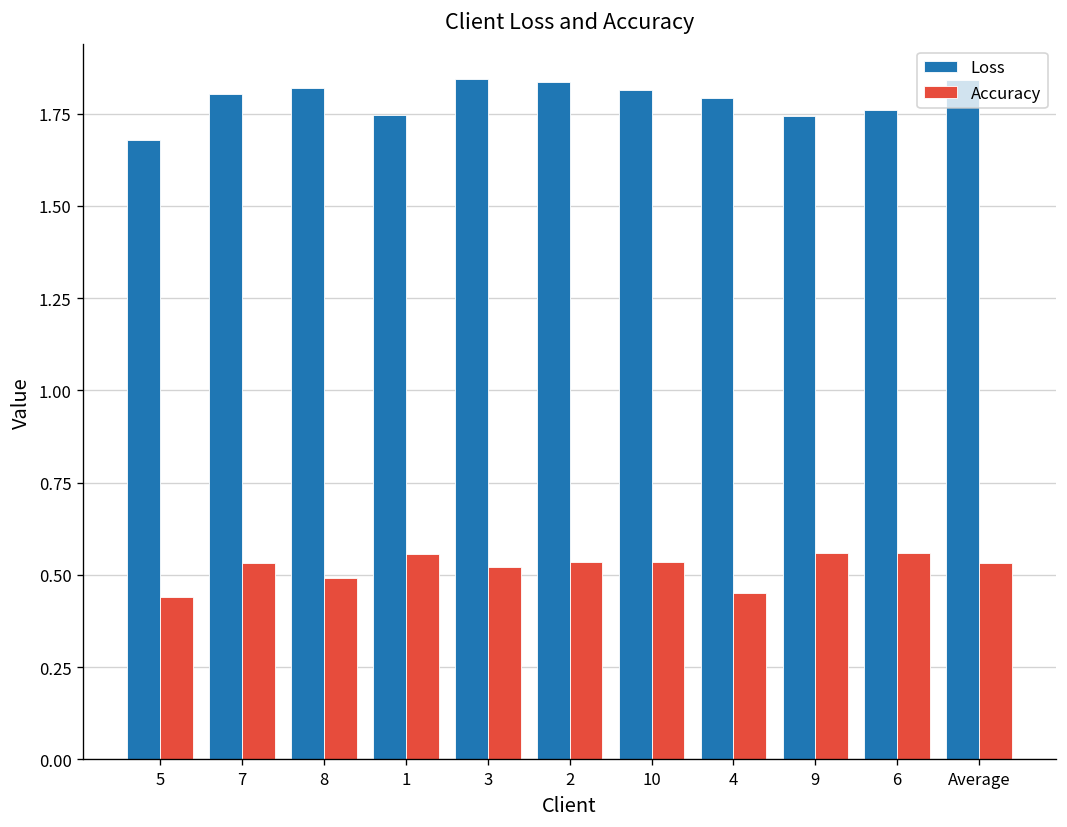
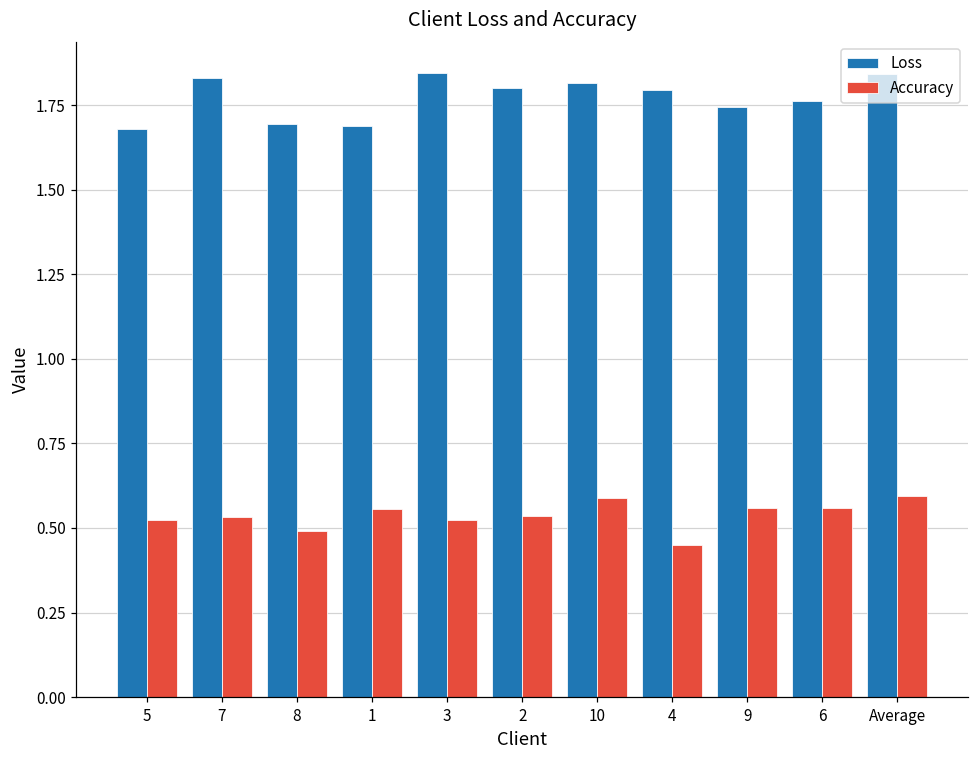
  {
    "Loss": {
      "5": 1.68,
-     "7": 1.80,
-     "8": 1.82,
-     "1": 1.75,
+     "7": 1.83,
+     "8": 1.69,
+     "1": 1.69,
      "3": 1.85,
-     "2": 1.84,
+     "2": 1.80,
      "10": 1.81,
      "4": 1.79,
      "9": 1.74,
      "6": 1.76
    },
    "Accuracy": {
-     "5": 0.44,
+     "5": 0.52,
      "7": 0.53,
      "8": 0.49,
      "1": 0.56,
      "3": 0.52,
      "2": 0.53,
-     "10": 0.53,
+     "10": 0.59,
      "4": 0.45,
      "9": 0.56,
      "6": 0.56,
-     "Average": 0.53
+     "Average": 0.59
    }
  }
